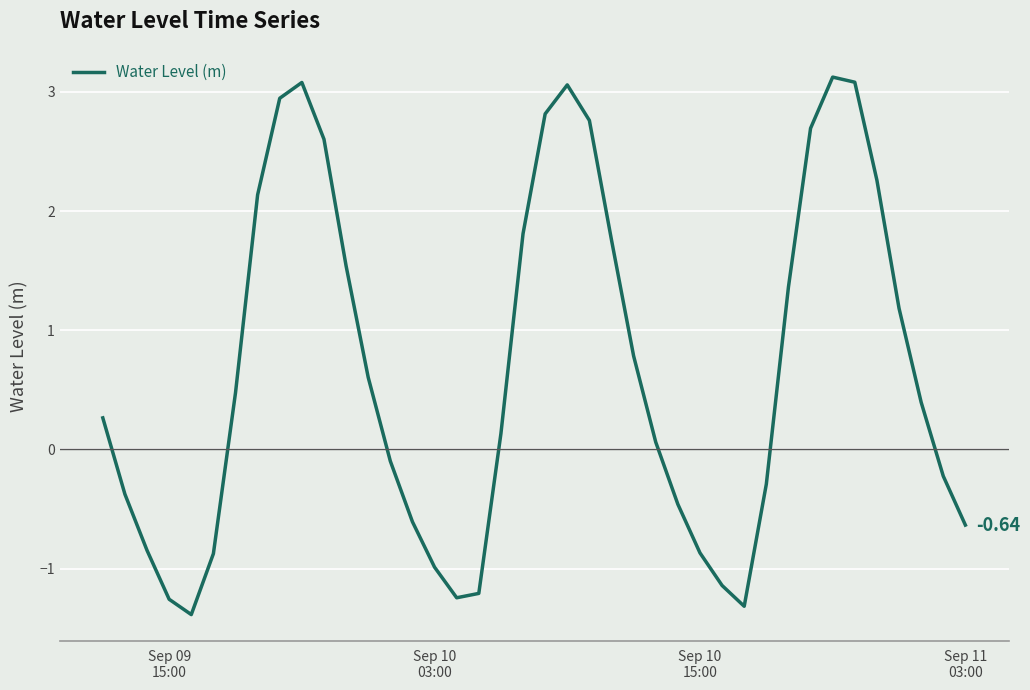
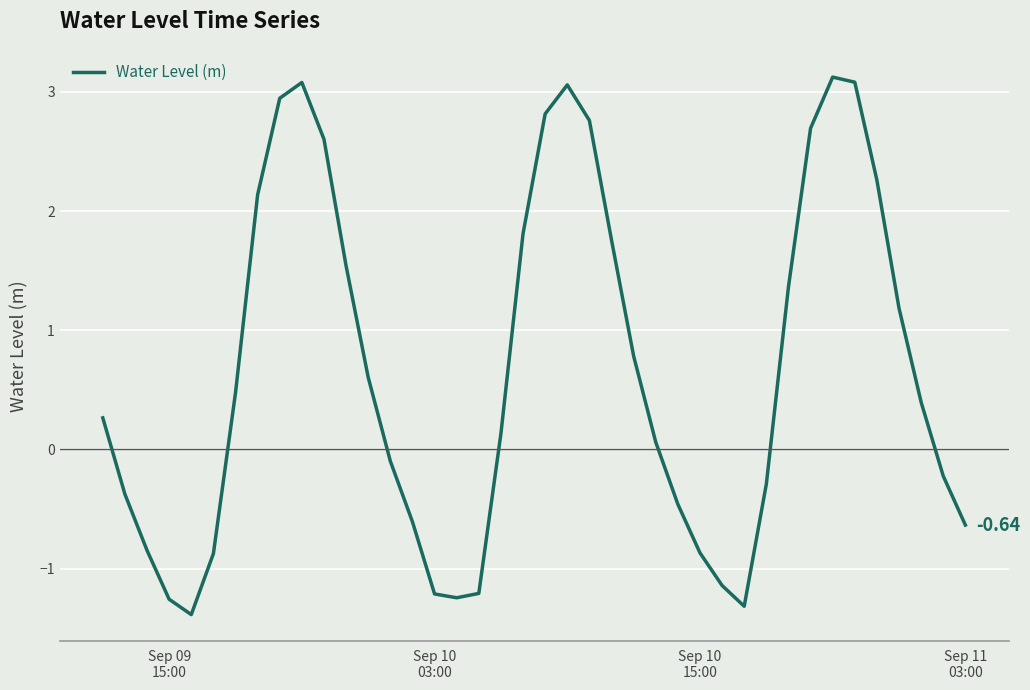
  {
    "Sep 09 15:00": -1.26,
-   "Sep 10 03:00": -0.99,
+   "Sep 10 03:00": -1.21,
    "Sep 10 15:00": -0.87
  }
